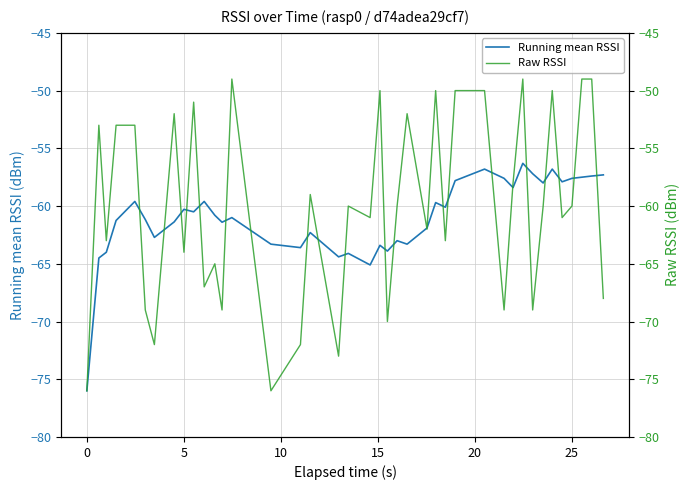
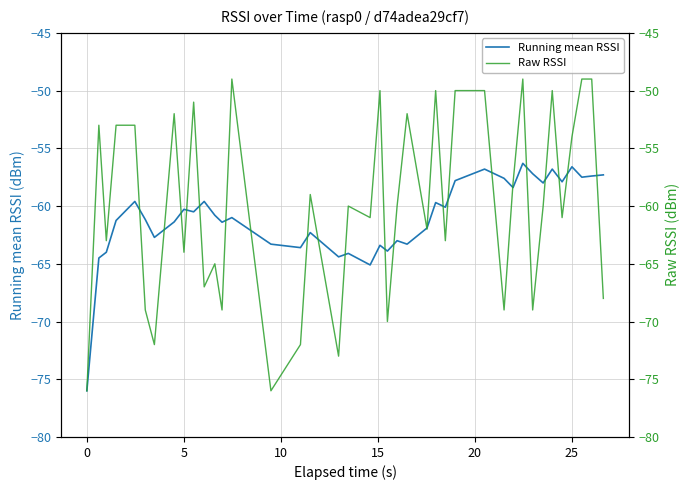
  {
    "Running mean RSSI": {
      "0": -76.0,
      "5": -60.3,
-     "25": -57.6
+     "25": -56.6
    },
    "Raw RSSI": {
      "0": -76,
      "5": -64,
-     "25": -60
+     "25": -54
    }
  }
